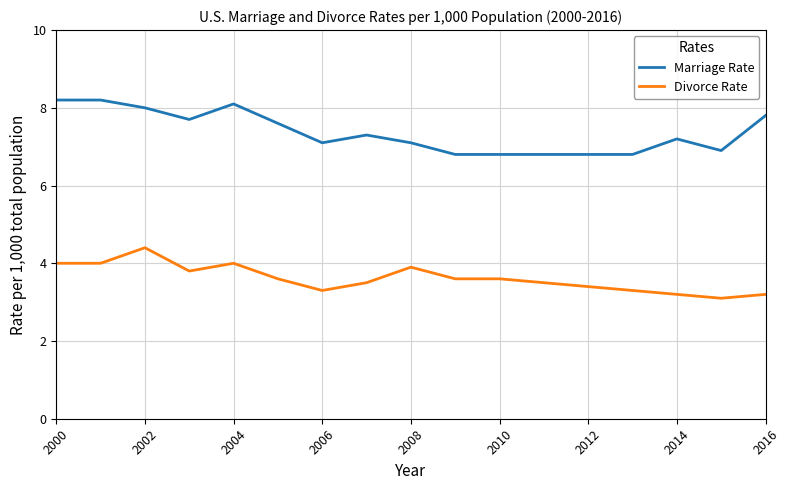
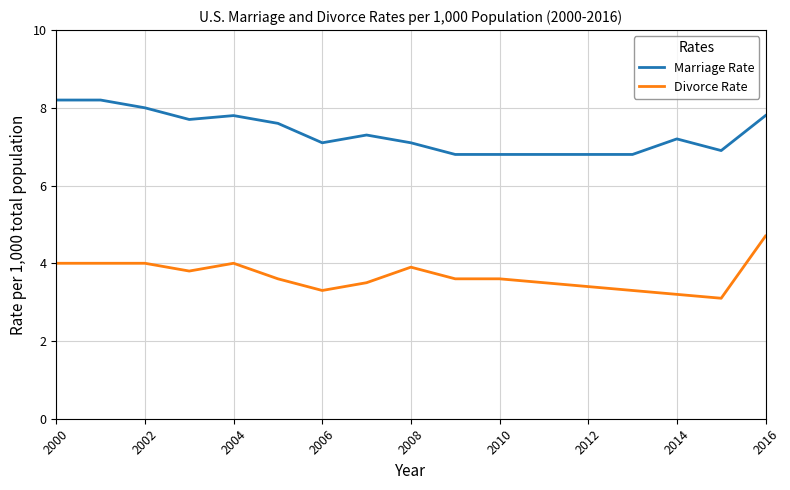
  {
    "Marriage Rate": {
      "2000": 8.2,
      "2002": 8.0,
-     "2004": 8.1,
+     "2004": 7.8,
      "2006": 7.1,
      "2008": 7.1,
      "2010": 6.8,
      "2012": 6.8,
      "2014": 7.2,
      "2016": 7.8
    },
    "Divorce Rate": {
      "2000": 4.0,
-     "2002": 4.4,
+     "2002": 4.0,
      "2004": 4.0,
      "2006": 3.3,
      "2008": 3.9,
      "2010": 3.6,
      "2012": 3.4,
      "2014": 3.2,
-     "2016": 3.2
+     "2016": 4.7
    }
  }
